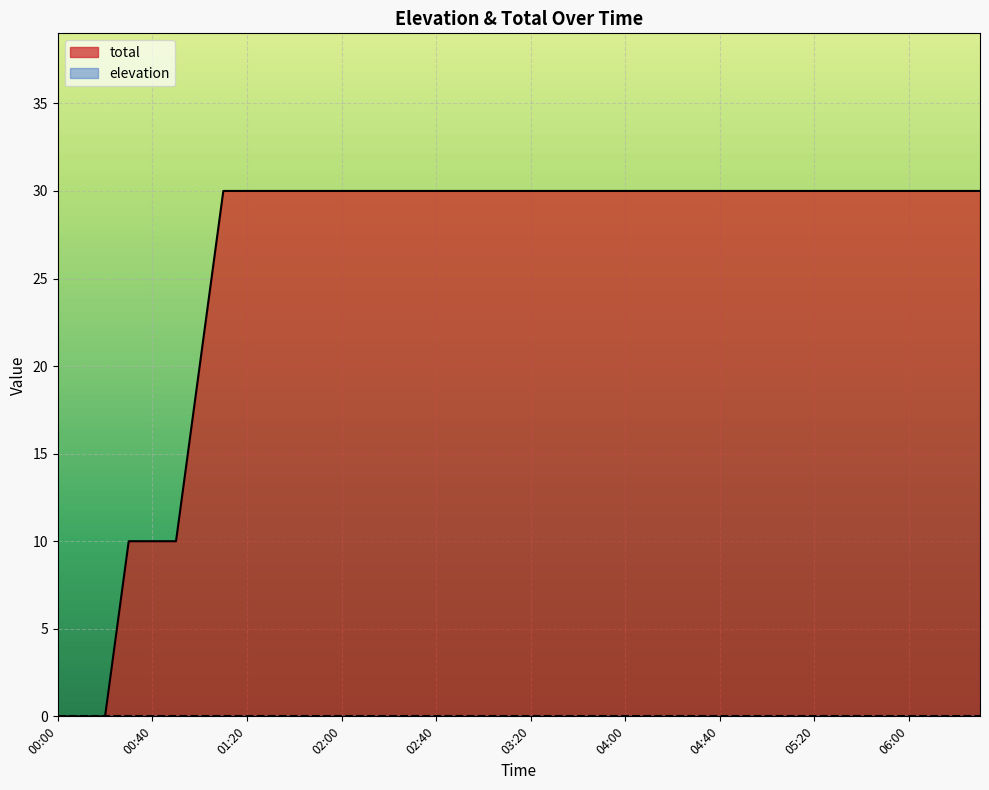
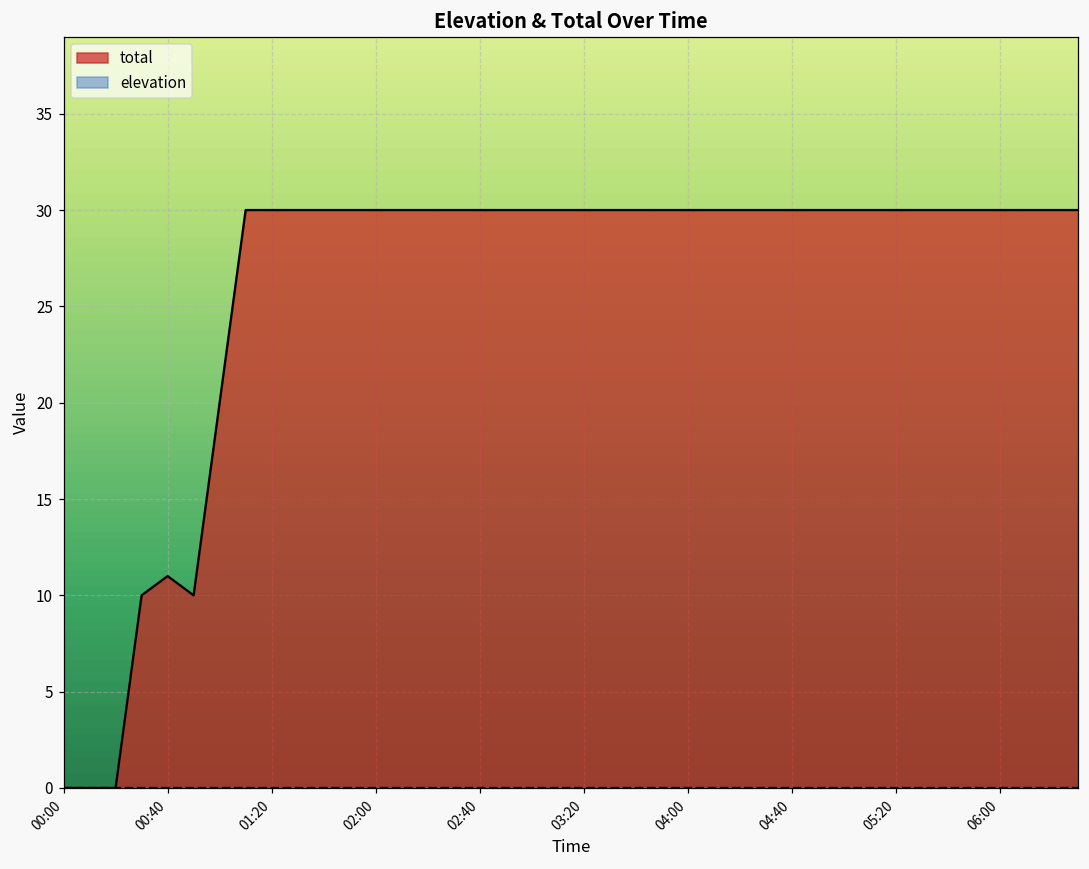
  {
    "total": {
-     "00:40": 10,
+     "00:40": 11,
      "01:20": 30,
      "02:00": 30,
      "02:40": 30,
      "03:20": 30,
      "04:00": 30,
      "04:40": 30,
      "05:20": 30,
      "06:00": 30
    },
    "elevation": {
      "00:40": 0,
      "01:20": 0,
      "02:00": 0,
      "02:40": 0,
      "03:20": 0,
      "04:00": 0,
      "04:40": 0,
      "05:20": 0,
      "06:00": 0
    }
  }
